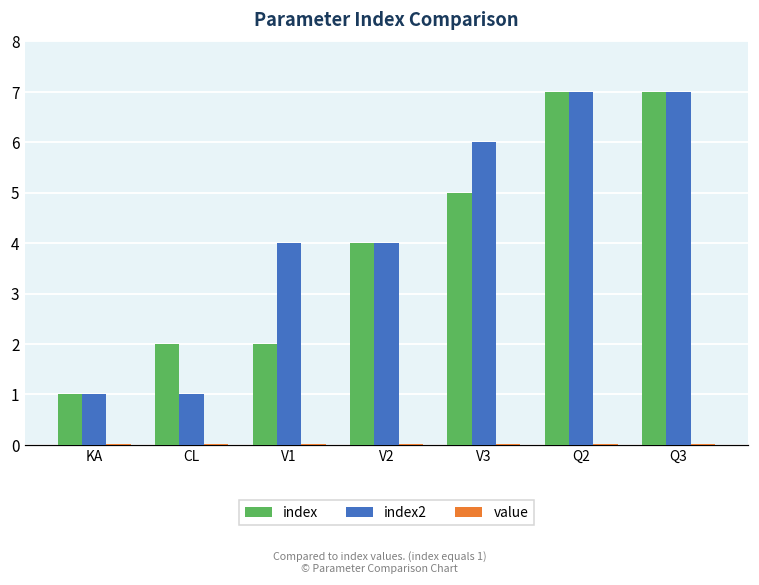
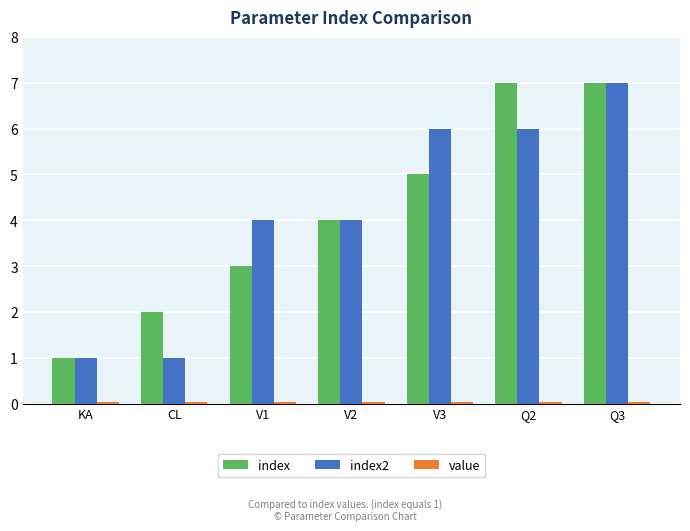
  {
    "index": {
      "KA": 1,
      "CL": 2,
-     "V1": 2,
+     "V1": 3,
      "V2": 4,
      "V3": 5,
      "Q2": 7,
      "Q3": 7
    },
    "index2": {
      "KA": 1,
      "CL": 1,
      "V1": 4,
      "V2": 4,
      "V3": 6,
-     "Q2": 7,
+     "Q2": 6,
      "Q3": 7
    }
  }
